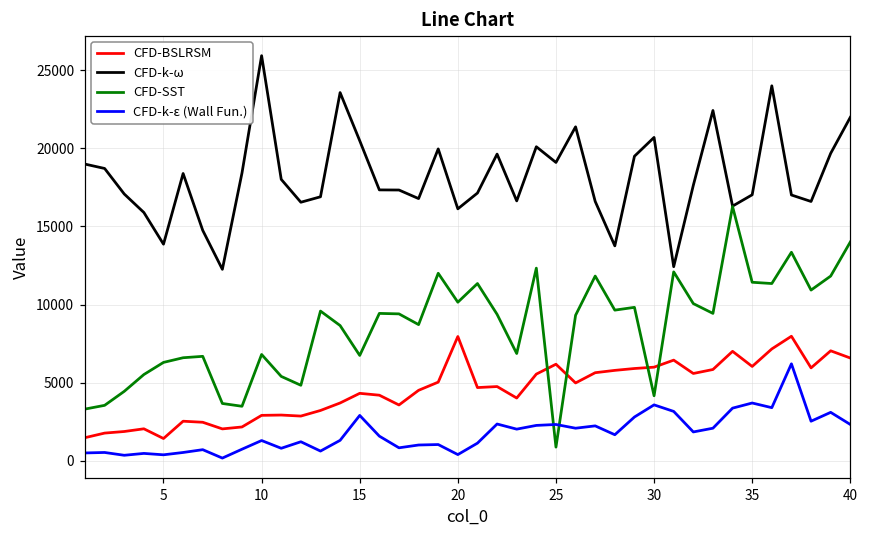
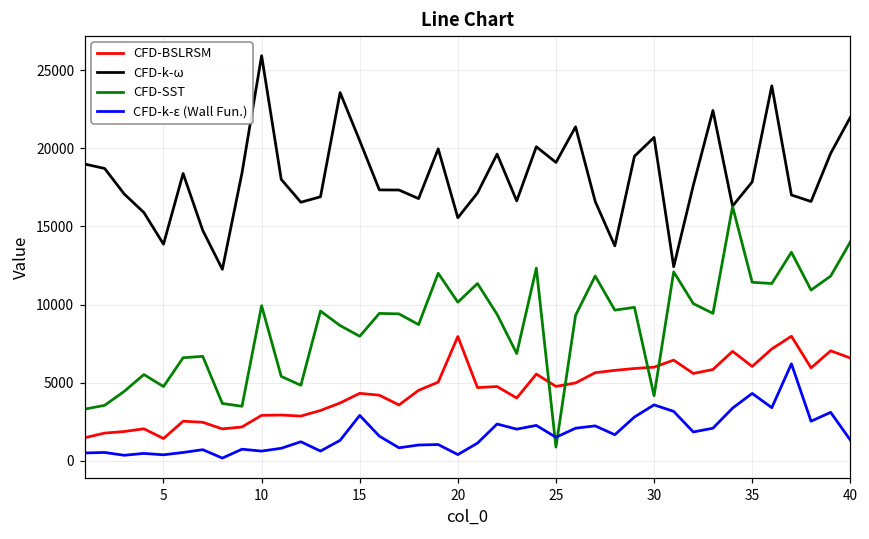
  {
    "CFD-BSLRSM": {
      "5": 1400,
      "10": 2900,
      "15": 4300,
      "20": 8000,
-     "25": 6200,
+     "25": 4800,
      "30": 6000,
      "35": 6000,
      "40": 6600
    },
    "CFD-k-ω": {
      "5": 13900,
      "10": 25900,
      "15": 20500,
-     "20": 16100,
+     "20": 15600,
      "25": 19100,
      "30": 20700,
-     "35": 17000,
+     "35": 17900,
      "40": 22000
    },
    "CFD-SST": {
-     "5": 6300,
-     "10": 6800,
-     "15": 6700,
+     "5": 4800,
+     "10": 9900,
+     "15": 8000,
      "20": 10200,
      "25": 900,
      "30": 4200,
      "35": 11400,
      "40": 14000
    },
    "CFD-k-ε (Wall Fun.)": {
      "5": 400,
-     "10": 1300,
+     "10": 600,
      "15": 2900,
      "20": 400,
-     "25": 2300,
+     "25": 1500,
      "30": 3600,
-     "35": 3700,
-     "40": 2300
+     "35": 4300,
+     "40": 1300
    }
  }
